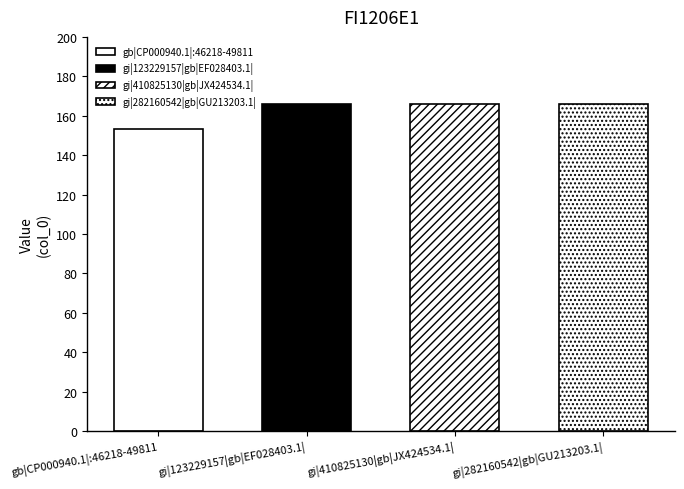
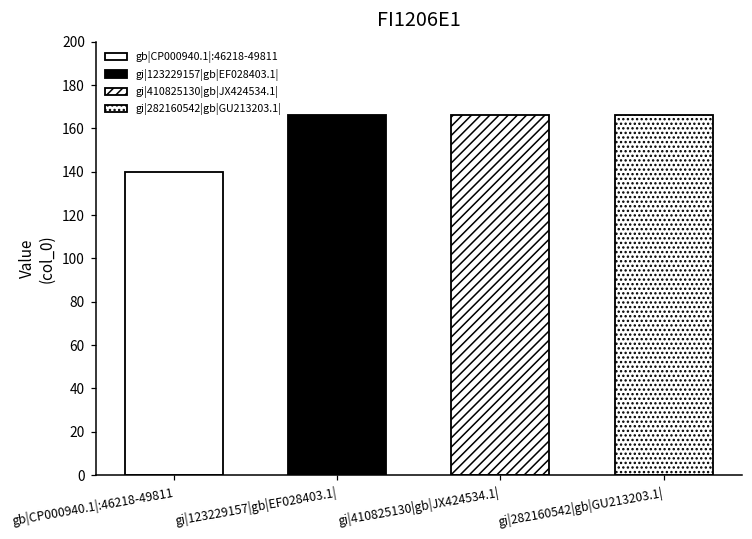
  {
-   "gb|CP000940.1|:46218-49811": 153,
+   "gb|CP000940.1|:46218-49811": 140,
    "gi|123229157|gb|EF028403.1|": 166,
    "gi|410825130|gb|JX424534.1|": 166,
    "gi|282160542|gb|GU213203.1|": 166
  }
